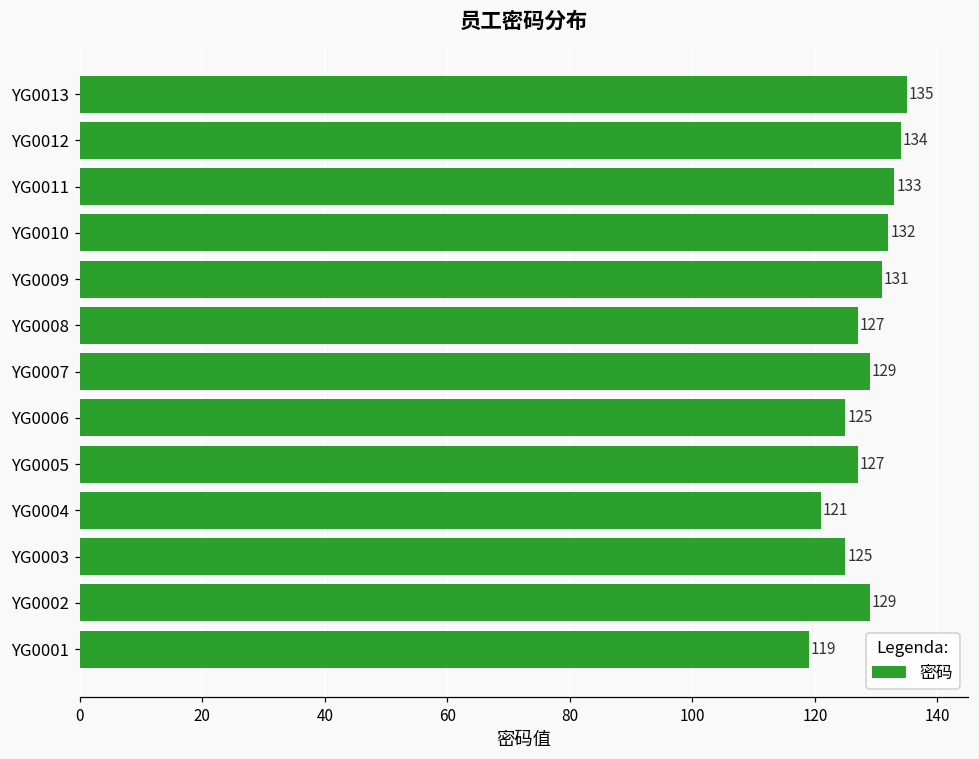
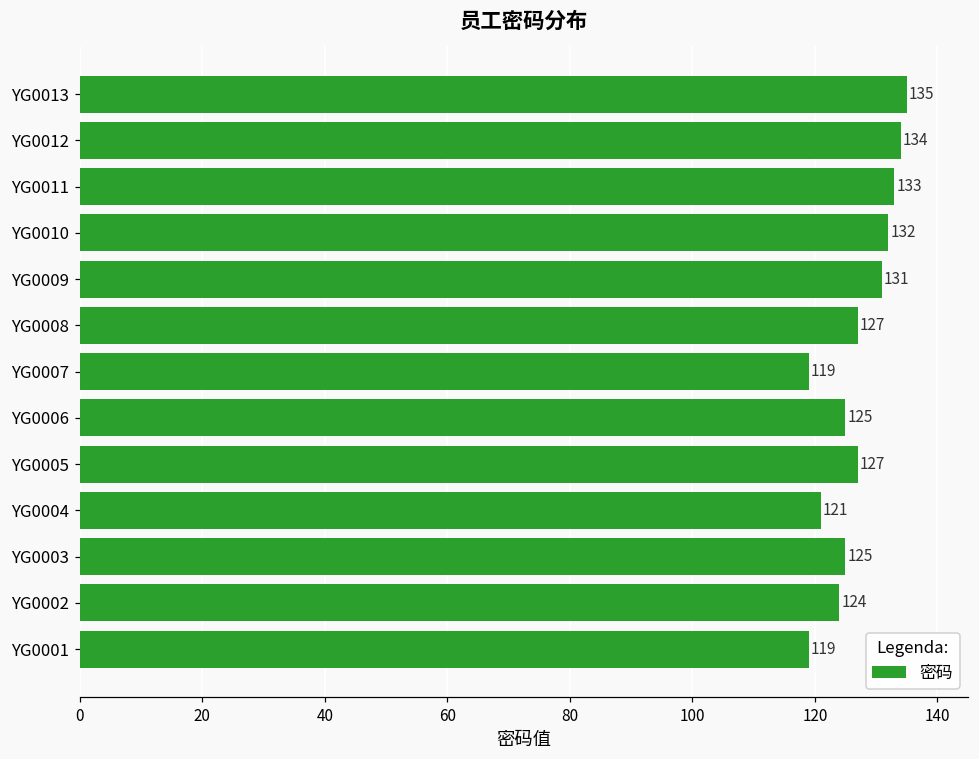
  {
    "YG0013": 135,
    "YG0012": 134,
    "YG0011": 133,
    "YG0010": 132,
    "YG0009": 131,
    "YG0008": 127,
-   "YG0007": 129,
+   "YG0007": 119,
    "YG0006": 125,
    "YG0005": 127,
    "YG0004": 121,
    "YG0003": 125,
-   "YG0002": 129,
+   "YG0002": 124,
    "YG0001": 119
  }
